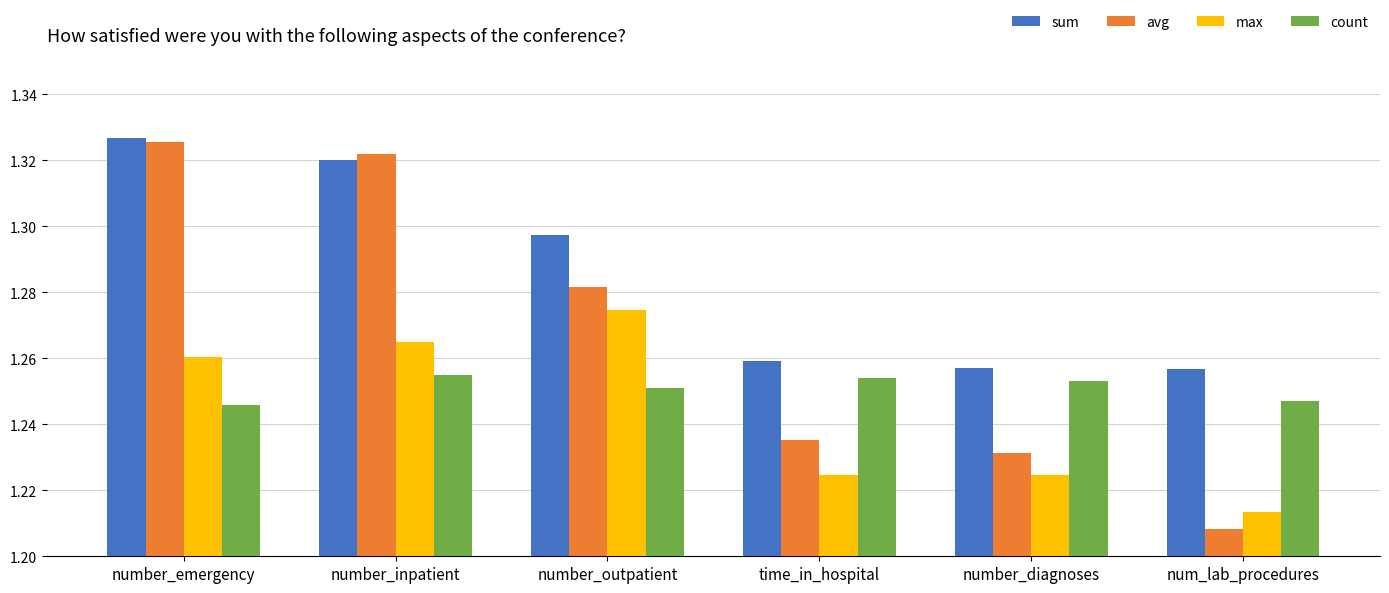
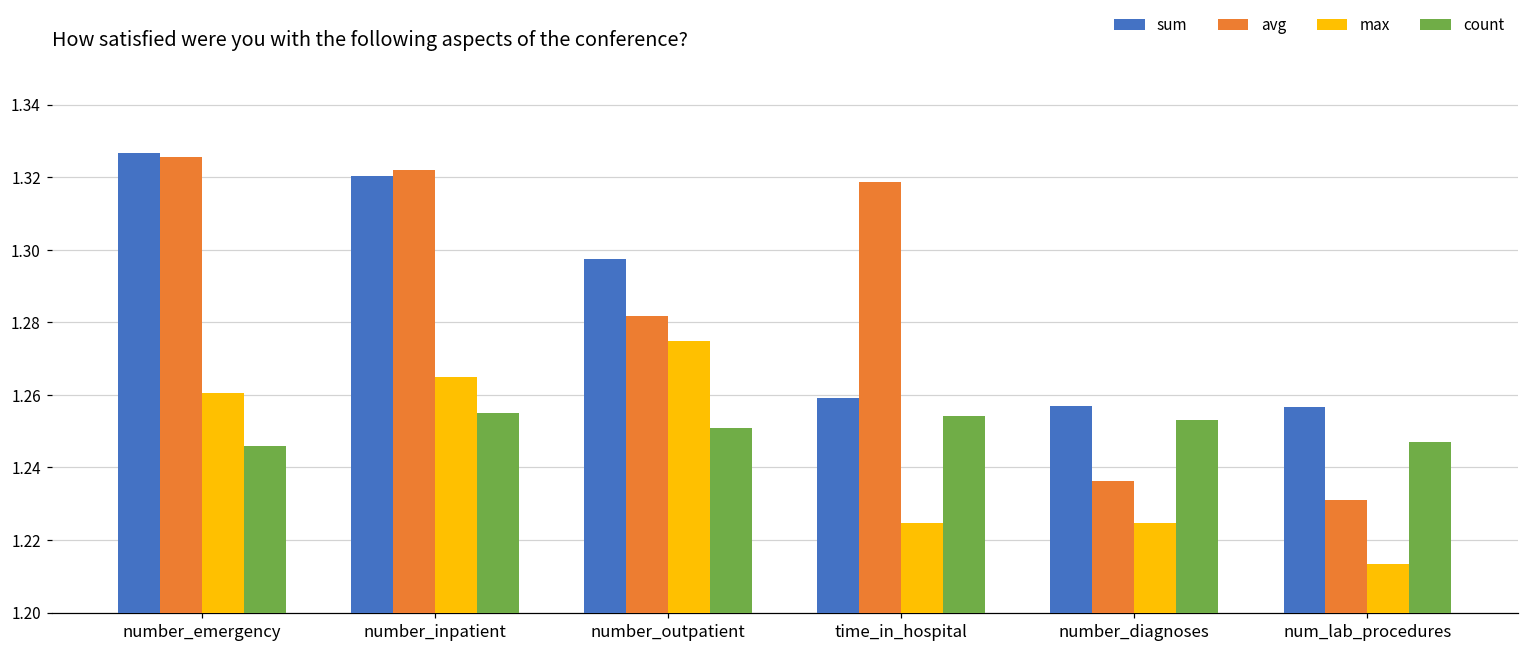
  {
    "sum": {
      "number_emergency": 1.327,
      "number_inpatient": 1.320,
      "number_outpatient": 1.297,
      "time_in_hospital": 1.259,
      "number_diagnoses": 1.257,
      "num_lab_procedures": 1.257
    },
    "avg": {
      "number_emergency": 1.325,
      "number_inpatient": 1.322,
      "number_outpatient": 1.282,
-     "time_in_hospital": 1.235,
-     "number_diagnoses": 1.231,
-     "num_lab_procedures": 1.208
+     "time_in_hospital": 1.319,
+     "number_diagnoses": 1.236,
+     "num_lab_procedures": 1.231
    },
    "max": {
      "number_emergency": 1.261,
      "number_inpatient": 1.265,
      "number_outpatient": 1.275,
      "time_in_hospital": 1.225,
      "number_diagnoses": 1.225,
      "num_lab_procedures": 1.213
    },
    "count": {
      "number_emergency": 1.246,
      "number_inpatient": 1.255,
      "number_outpatient": 1.251,
      "time_in_hospital": 1.254,
      "number_diagnoses": 1.253,
      "num_lab_procedures": 1.247
    }
  }
